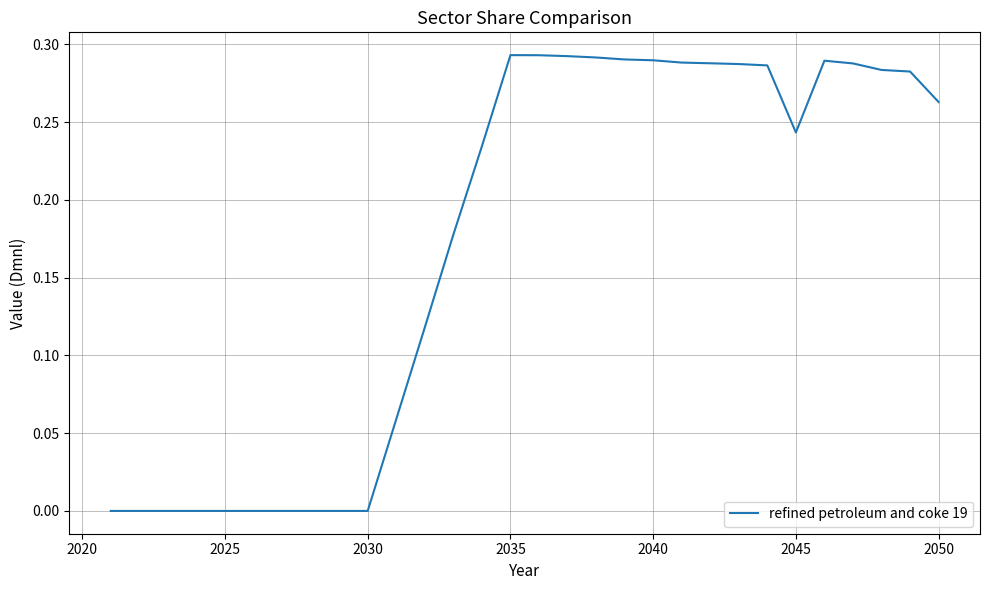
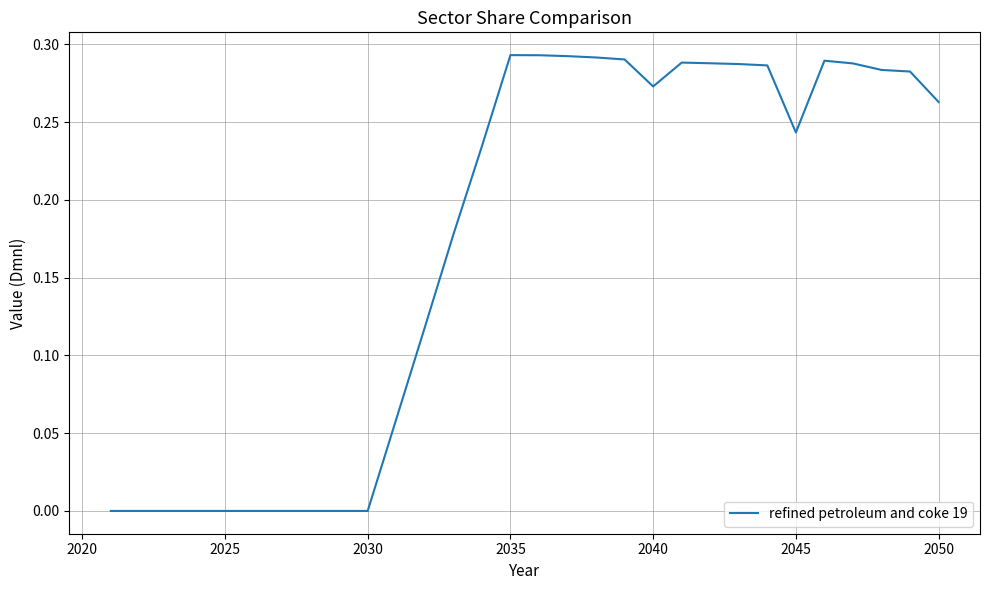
  {
    "2025": 0.000,
    "2030": 0.000,
    "2035": 0.293,
-   "2040": 0.290,
+   "2040": 0.273,
    "2045": 0.243,
    "2050": 0.263
  }
